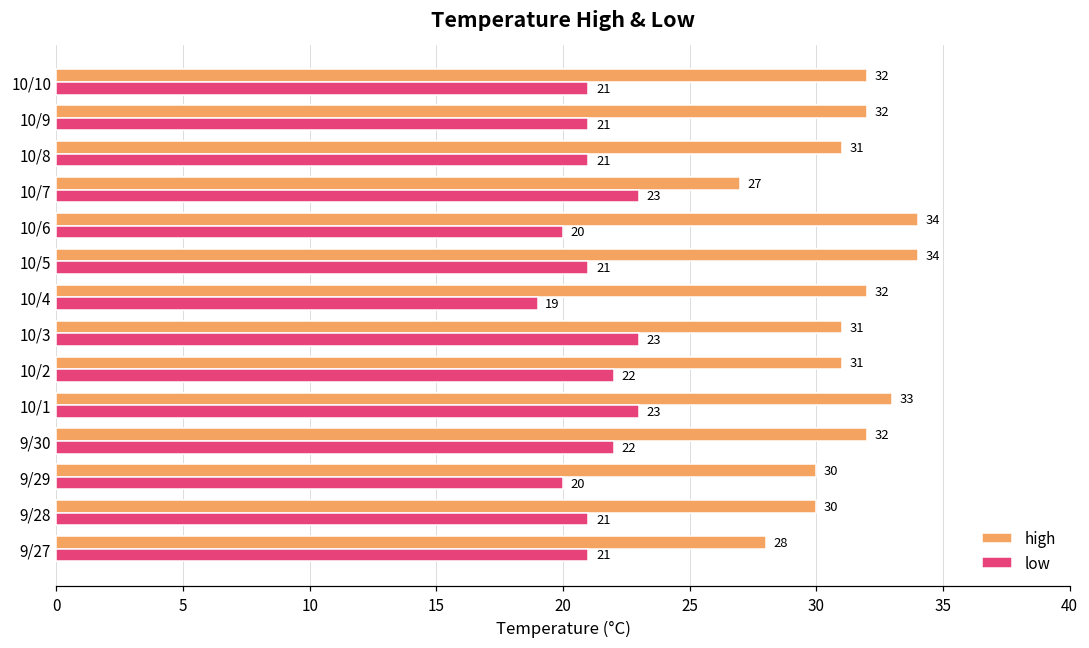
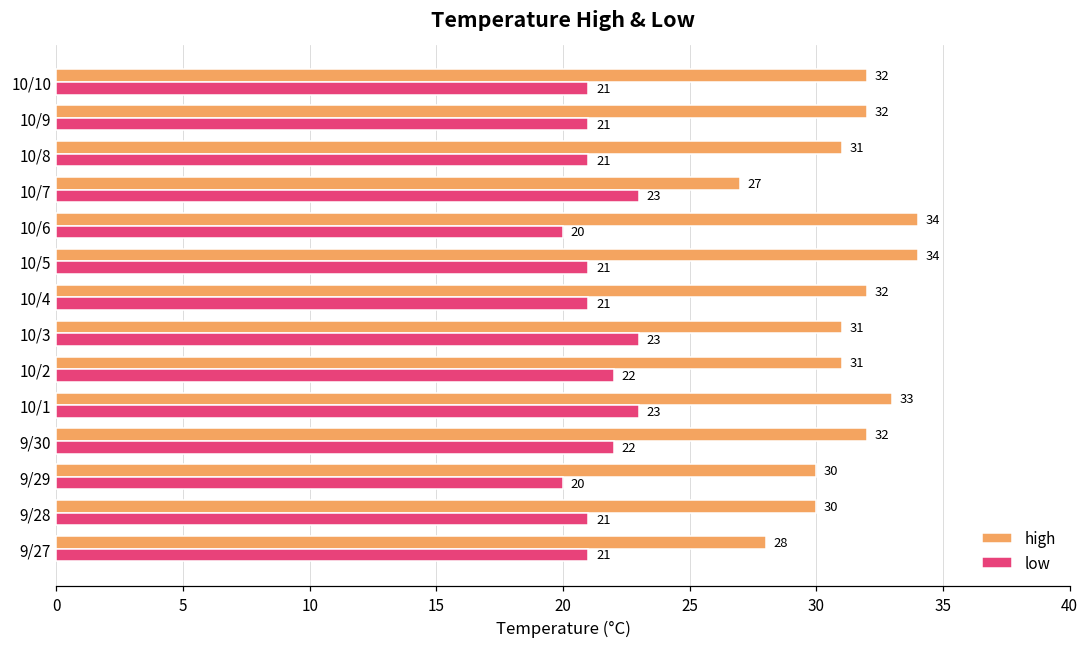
  {
    "high": {
      "10/10": 32,
      "10/9": 32,
      "10/8": 31,
      "10/7": 27,
      "10/6": 34,
      "10/5": 34,
      "10/4": 32,
      "10/3": 31,
      "10/2": 31,
      "10/1": 33,
      "9/30": 32,
      "9/29": 30,
      "9/28": 30,
      "9/27": 28
    },
    "low": {
      "10/10": 21,
      "10/9": 21,
      "10/8": 21,
      "10/7": 23,
      "10/6": 20,
      "10/5": 21,
-     "10/4": 19,
+     "10/4": 21,
      "10/3": 23,
      "10/2": 22,
      "10/1": 23,
      "9/30": 22,
      "9/29": 20,
      "9/28": 21,
      "9/27": 21
    }
  }
